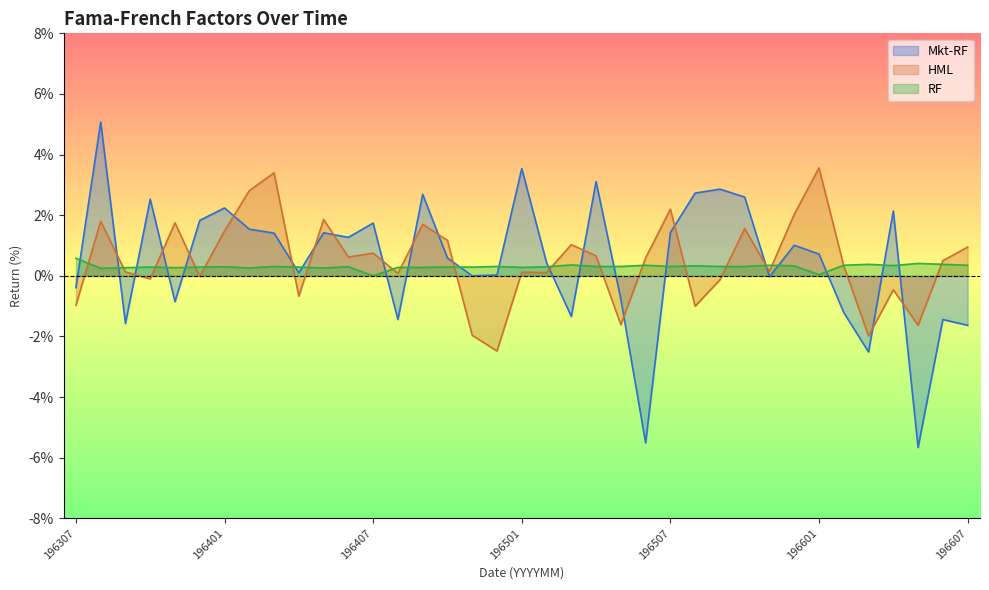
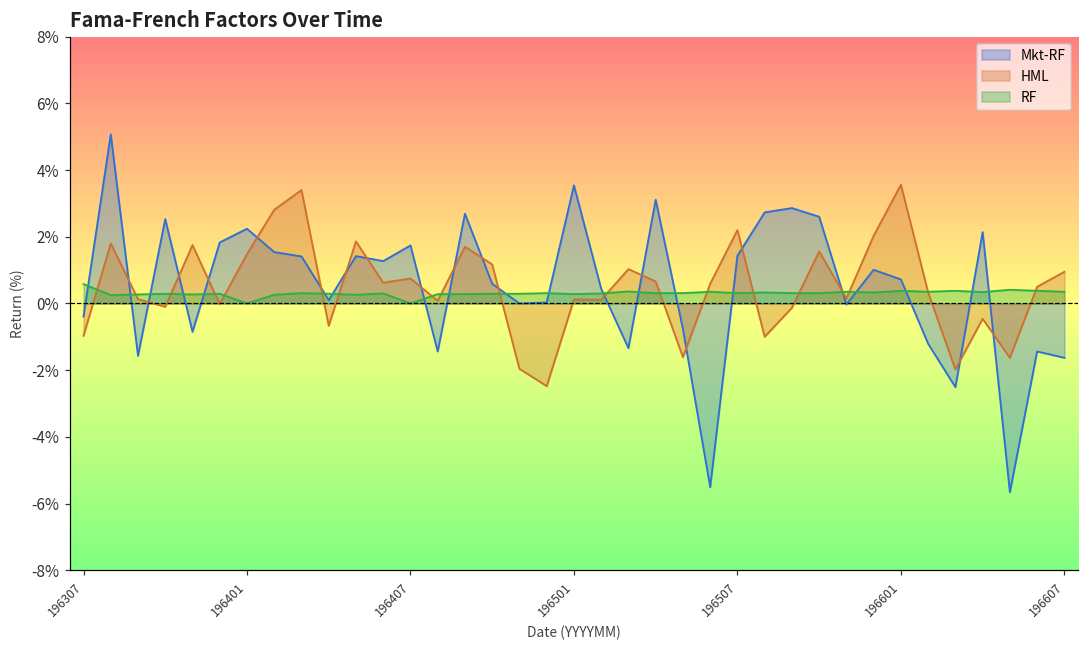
  {
    "RF": {
      "196307": "0.6%",
-     "196401": "0.3%",
+     "196401": "0.0%",
      "196407": "0.0%",
      "196501": "0.3%",
      "196507": "0.3%",
-     "196601": "0.0%",
+     "196601": "0.4%",
      "196607": "0.4%"
    }
  }
